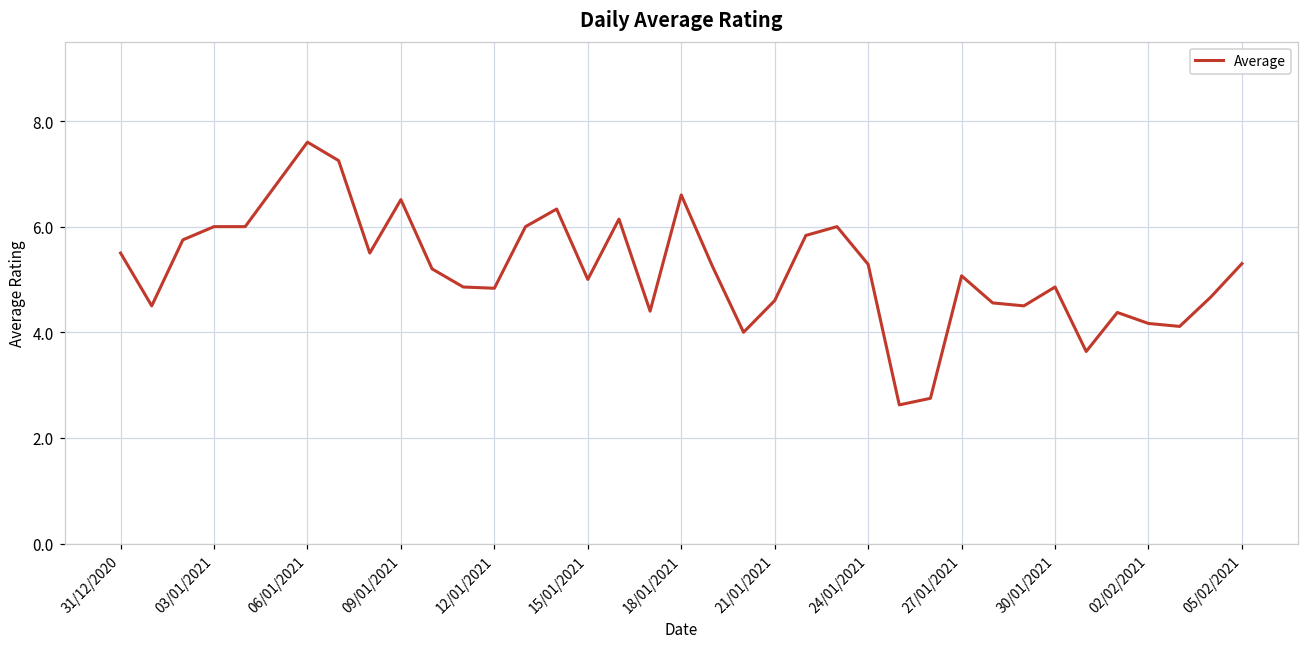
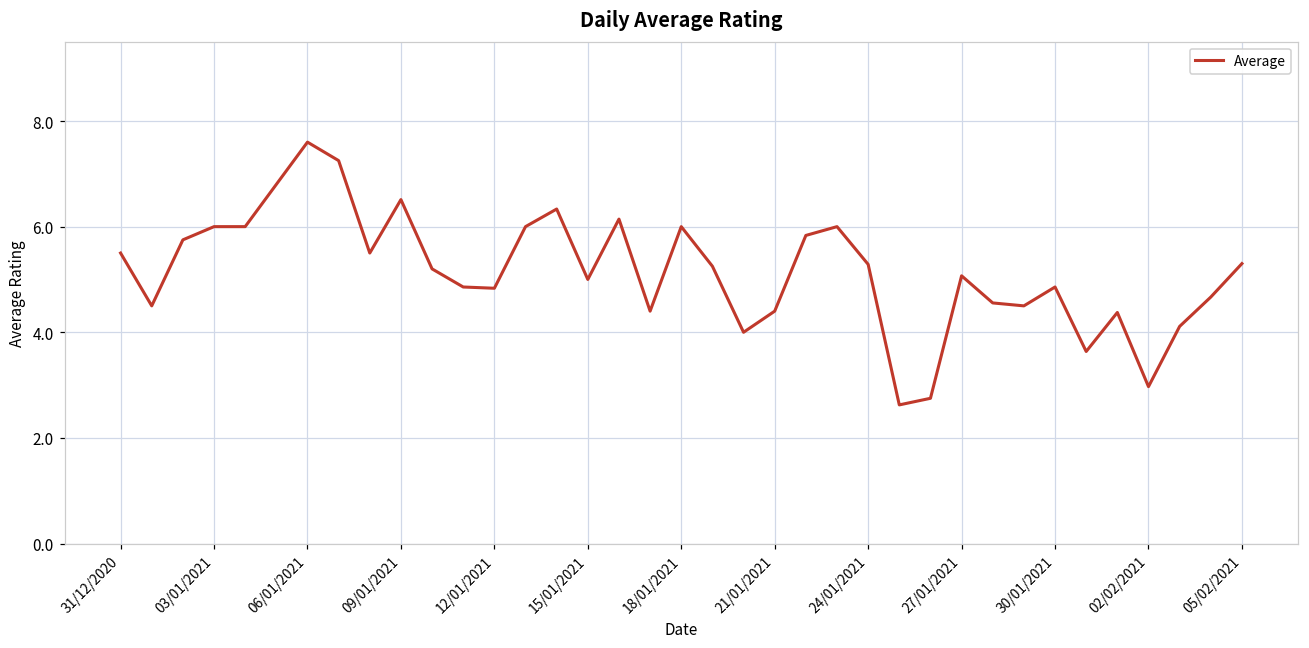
  {
    "31/12/2020": 5.5,
    "03/01/2021": 6.0,
    "06/01/2021": 7.6,
    "09/01/2021": 6.5,
    "12/01/2021": 4.8,
    "15/01/2021": 5.0,
-   "18/01/2021": 6.6,
-   "21/01/2021": 4.6,
+   "18/01/2021": 6.0,
+   "21/01/2021": 4.4,
    "24/01/2021": 5.3,
    "27/01/2021": 5.1,
    "30/01/2021": 4.9,
-   "02/02/2021": 4.2,
+   "02/02/2021": 3.0,
    "05/02/2021": 5.3
  }
